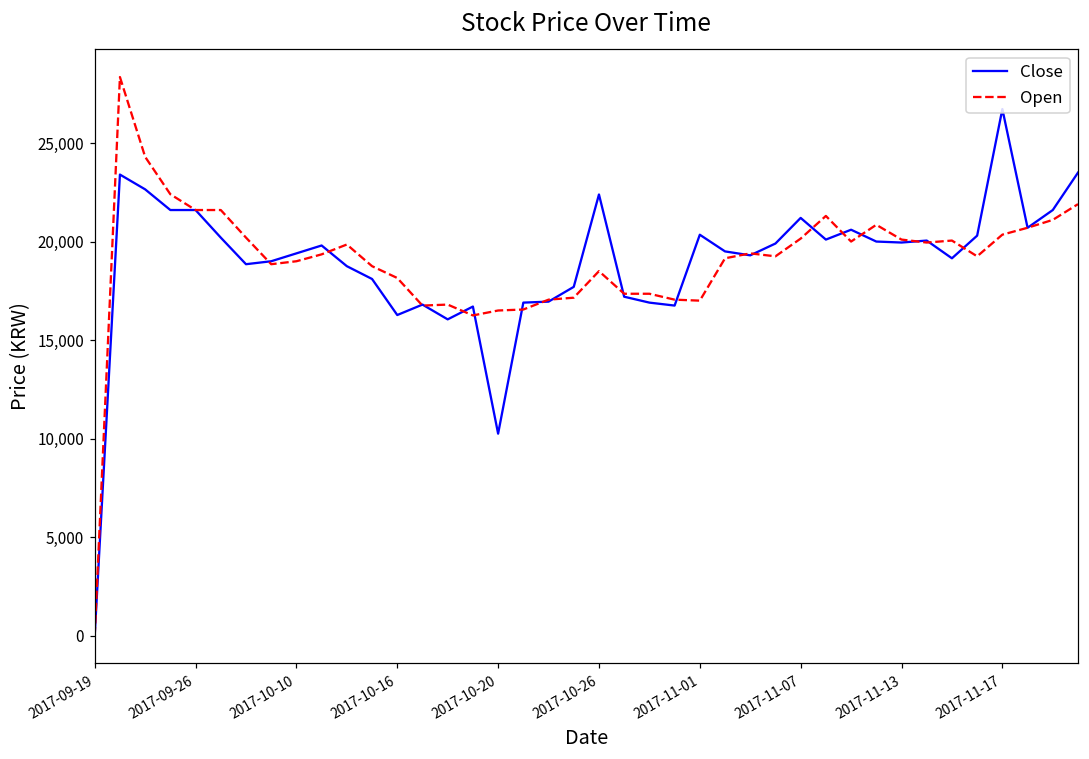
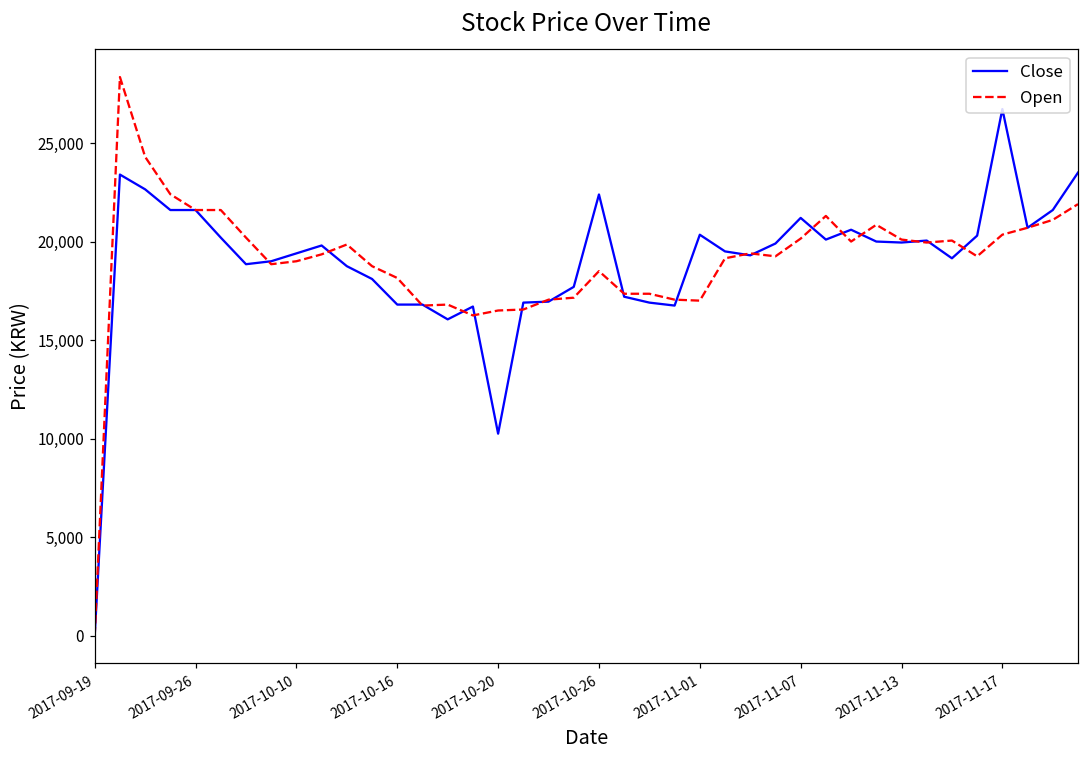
  {
    "Close": {
      "2017-10-10": "19,400",
-     "2017-10-16": "16,300",
+     "2017-10-16": "16,800",
      "2017-10-20": "10,200",
      "2017-10-26": "22,400",
      "2017-11-01": "20,300",
      "2017-11-07": "21,200",
      "2017-11-13": "20,000"
    },
    "Open": {
      "2017-10-10": "19,000",
      "2017-10-16": "18,200",
      "2017-10-20": "16,500",
      "2017-10-26": "18,500",
      "2017-11-01": "17,000",
      "2017-11-07": "20,200",
      "2017-11-13": "20,100",
      "2017-11-17": "20,400"
    }
  }
